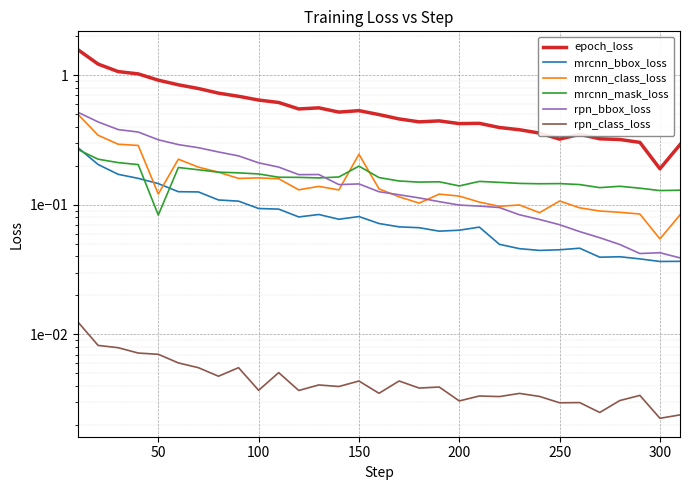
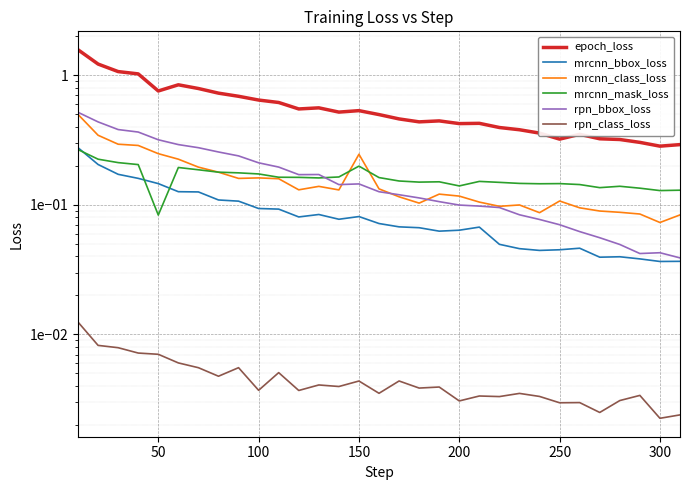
  {
    "epoch_loss": {
-     "50": 0.9,
+     "50": 0.8,
      "100": 0.6,
      "150": 0.53,
      "200": 0.42,
      "250": 0.32,
-     "300": 0.19
+     "300": 0.28
    },
    "mrcnn_bbox_loss": {
      "50": 0.15,
      "100": 0.09,
      "150": 0.08,
      "200": 0.06,
      "250": 0.045,
      "300": 0.037
    },
    "mrcnn_class_loss": {
-     "50": 0.12,
+     "50": 0.25,
      "100": 0.16,
      "150": 0.25,
      "200": 0.12,
      "250": 0.11,
-     "300": 0.055
+     "300": 0.07
    },
    "mrcnn_mask_loss": {
      "50": 0.08,
      "100": 0.17,
      "150": 0.20,
      "200": 0.14,
      "250": 0.15,
      "300": 0.13
    },
    "rpn_bbox_loss": {
      "50": 0.32,
      "100": 0.21,
      "150": 0.14,
      "200": 0.10,
      "250": 0.07,
      "300": 0.043
    },
    "rpn_class_loss": {
      "50": 0.007,
      "100": 0.0037,
      "150": 0.0044,
      "200": 0.003,
      "250": 0.003,
      "300": 0.0023
    }
  }
